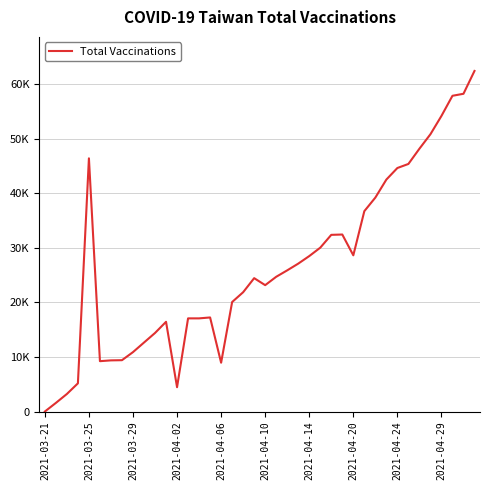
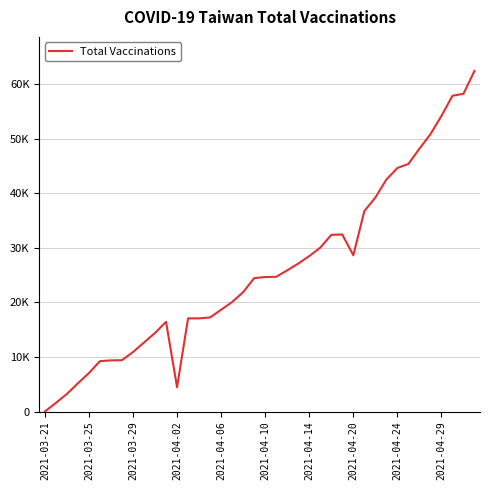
  {
    "2021-03-21": 0,
-   "2021-03-25": 46000,
+   "2021-03-25": 7000,
    "2021-03-29": 11000,
    "2021-04-02": 4000,
-   "2021-04-06": 9000,
-   "2021-04-10": 23000,
+   "2021-04-06": 19000,
+   "2021-04-10": 25000,
    "2021-04-14": 28000,
    "2021-04-20": 29000,
    "2021-04-24": 45000,
    "2021-04-29": 54000
  }
